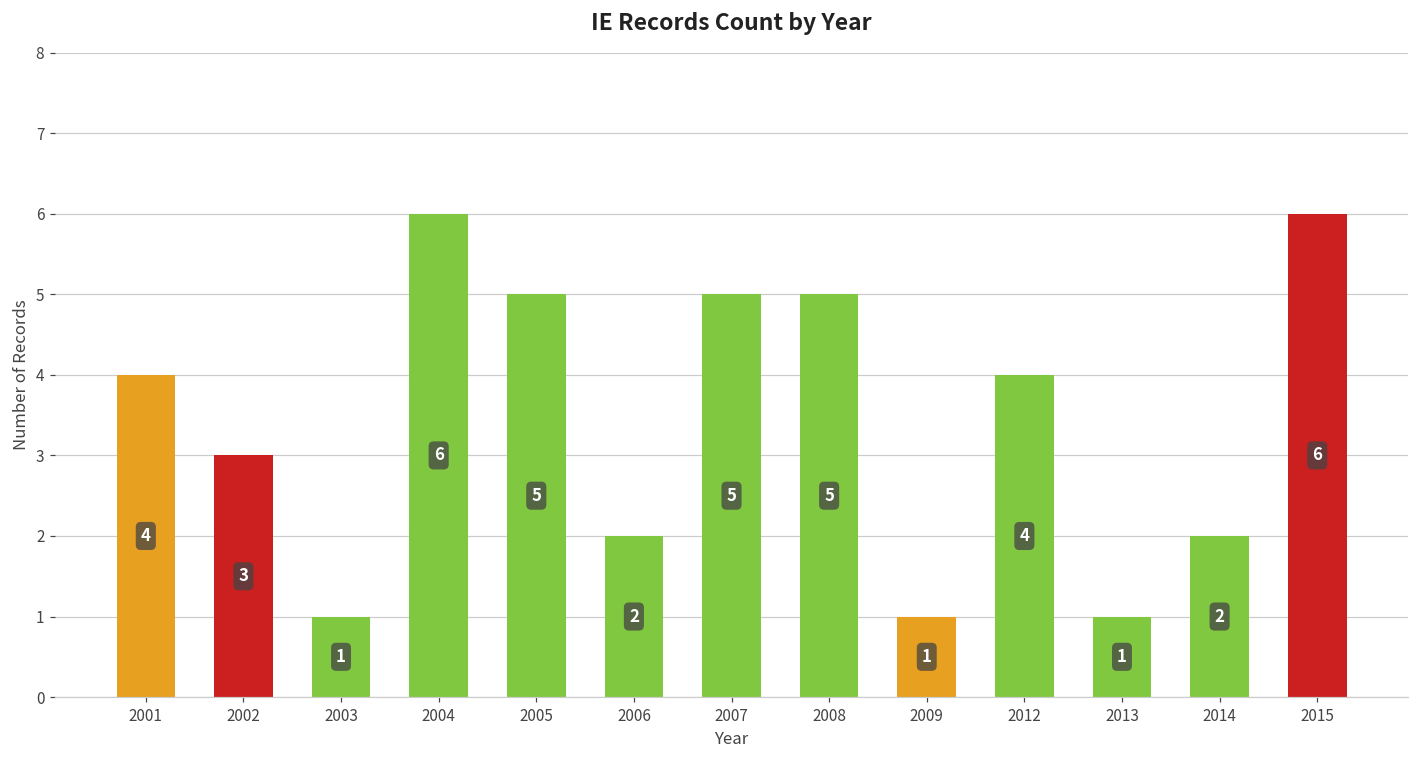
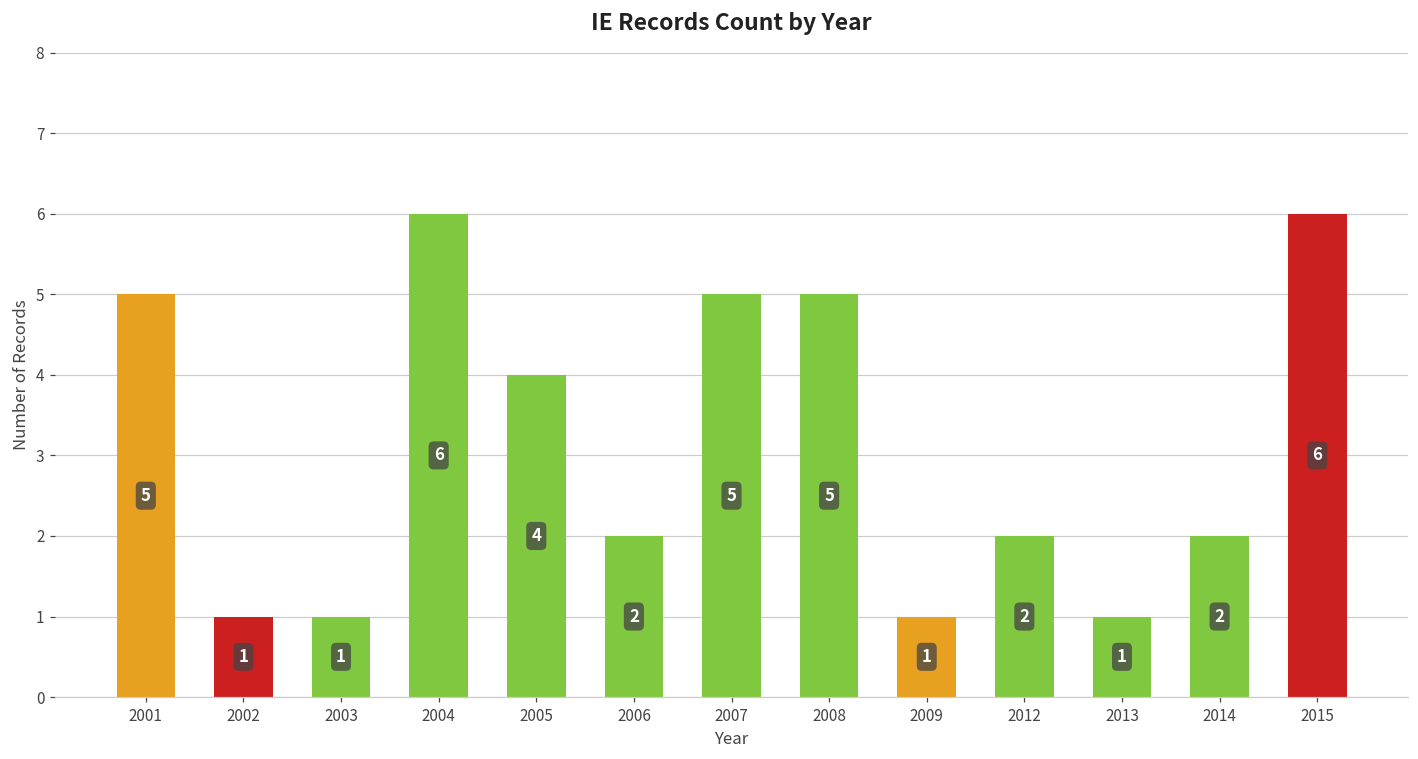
  {
-   "2001": 4,
-   "2002": 3,
-   "2005": 5,
-   "2012": 4
+   "2001": 5,
+   "2002": 1,
+   "2005": 4,
+   "2012": 2
  }
